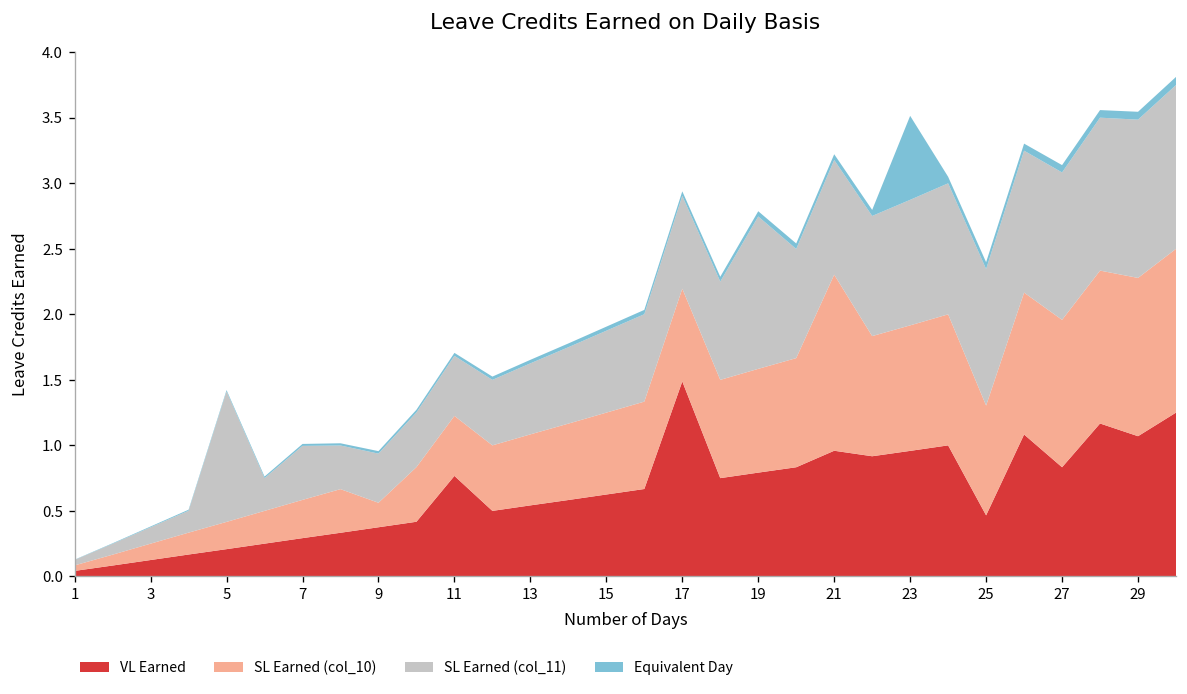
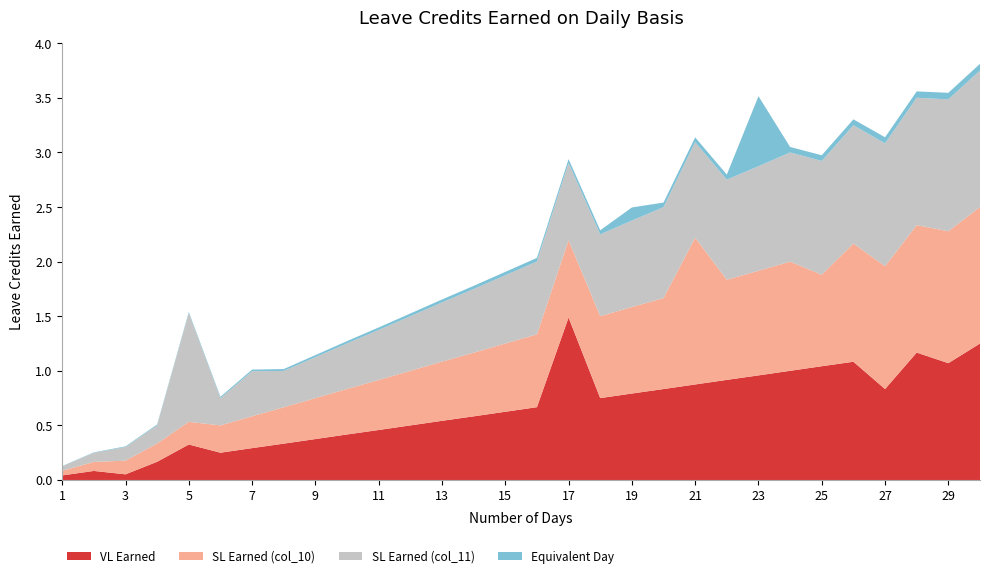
  {
    "VL Earned": {
      "1": 0.04,
-     "3": 0.13,
-     "5": 0.21,
+     "3": 0.05,
+     "5": 0.33,
      "7": 0.29,
      "9": 0.38,
-     "11": 0.77,
+     "11": 0.46,
      "13": 0.54,
      "15": 0.63,
      "17": 1.49,
      "19": 0.79,
-     "21": 0.96,
+     "21": 0.88,
      "23": 0.96,
-     "25": 0.47,
+     "25": 1.04,
      "27": 0.83,
      "29": 1.07
    },
    "SL Earned (col_10)": {
      "1": 0.04,
      "3": 0.13,
      "5": 0.21,
      "7": 0.29,
-     "9": 0.19,
+     "9": 0.38,
      "11": 0.46,
      "13": 0.54,
      "15": 0.63,
      "17": 0.71,
      "19": 0.79,
      "21": 1.34,
      "23": 0.96,
      "25": 0.84,
      "27": 1.13,
      "29": 1.21
    },
    "SL Earned (col_11)": {
      "13": 0.54,
      "15": 0.63,
      "17": 0.71,
-     "19": 1.16,
+     "19": 0.79,
      "21": 0.88,
      "23": 0.96,
      "25": 1.04,
      "27": 1.13,
      "29": 1.21
    },
    "Equivalent Day": {
      "13": 0.03,
      "15": 0.03,
      "17": 0.04,
-     "19": 0.04,
+     "19": 0.12,
      "21": 0.04,
      "23": 0.64,
      "25": 0.05,
      "27": 0.06,
      "29": 0.06
    }
  }
